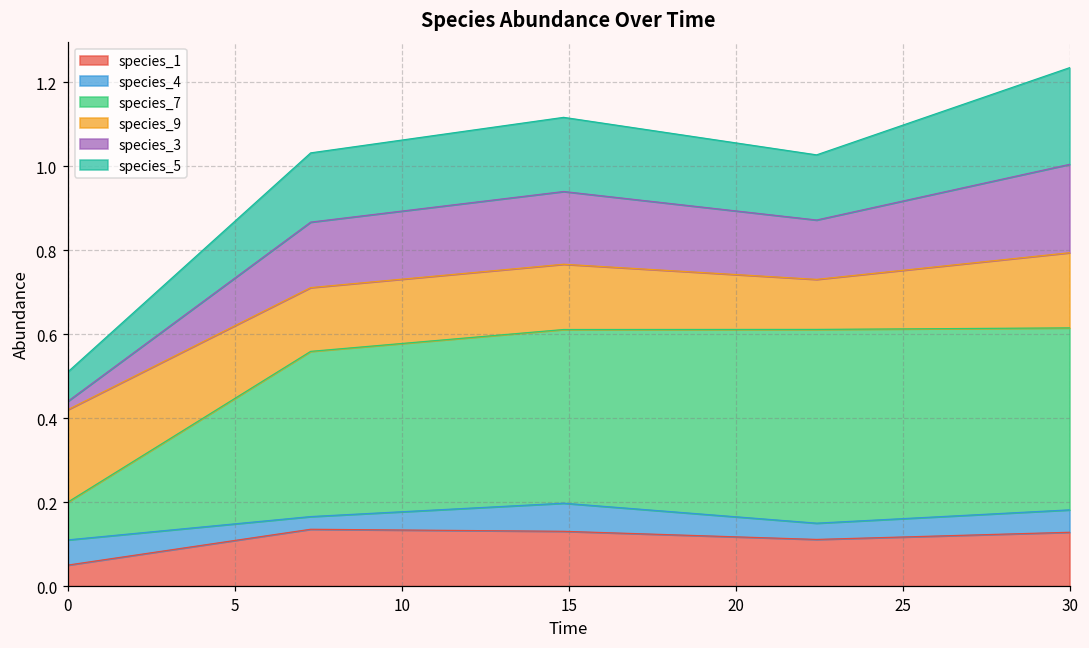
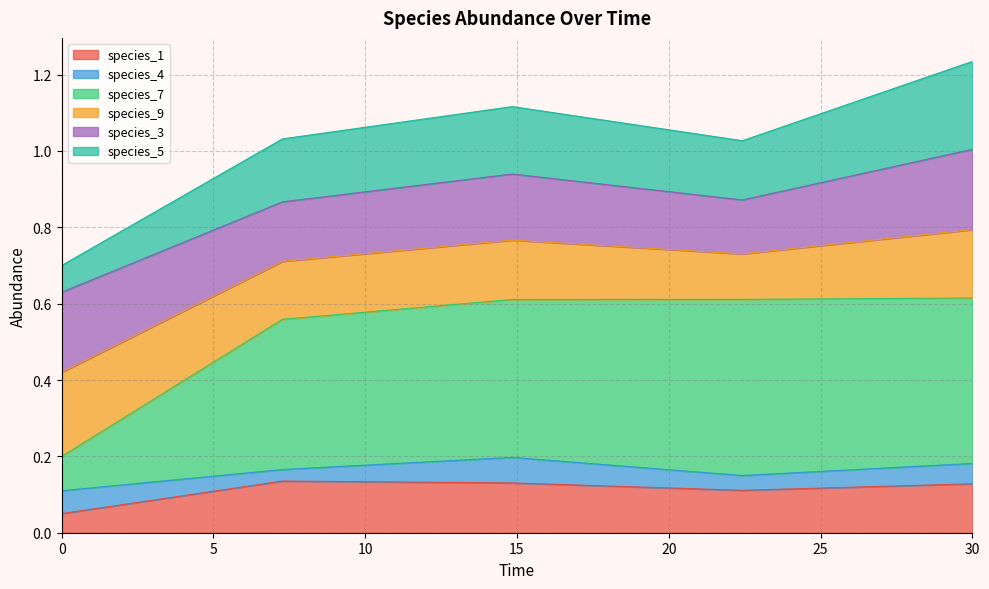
  {
    "species_1": {
      "0": 0.05,
      "30": 0.13
    },
    "species_4": {
      "0": 0.06,
      "30": 0.05
    },
    "species_9": {
      "0": 0.22,
      "30": 0.18
    },
    "species_3": {
-     "0": 0.02,
+     "0": 0.21,
      "30": 0.21
    }
  }
